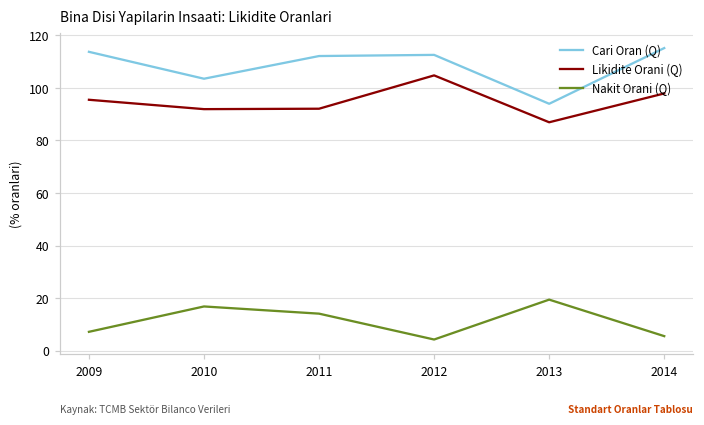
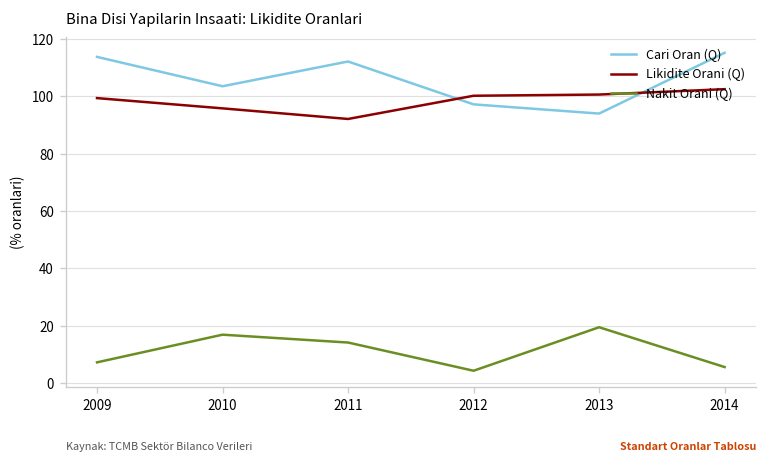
  {
    "Cari Oran (Q)": {
      "2009": 114,
      "2010": 103,
      "2011": 112,
-     "2012": 113,
+     "2012": 97,
      "2013": 94,
      "2014": 115
    },
    "Likidite Orani (Q)": {
-     "2009": 95,
-     "2010": 92,
+     "2009": 99,
+     "2010": 96,
      "2011": 92,
-     "2012": 105,
-     "2013": 87,
-     "2014": 98
+     "2012": 100,
+     "2013": 101,
+     "2014": 102
    },
    "Nakit Orani (Q)": {
      "2009": 7,
      "2010": 17,
      "2011": 14,
      "2012": 4,
      "2013": 19,
      "2014": 6
    }
  }
